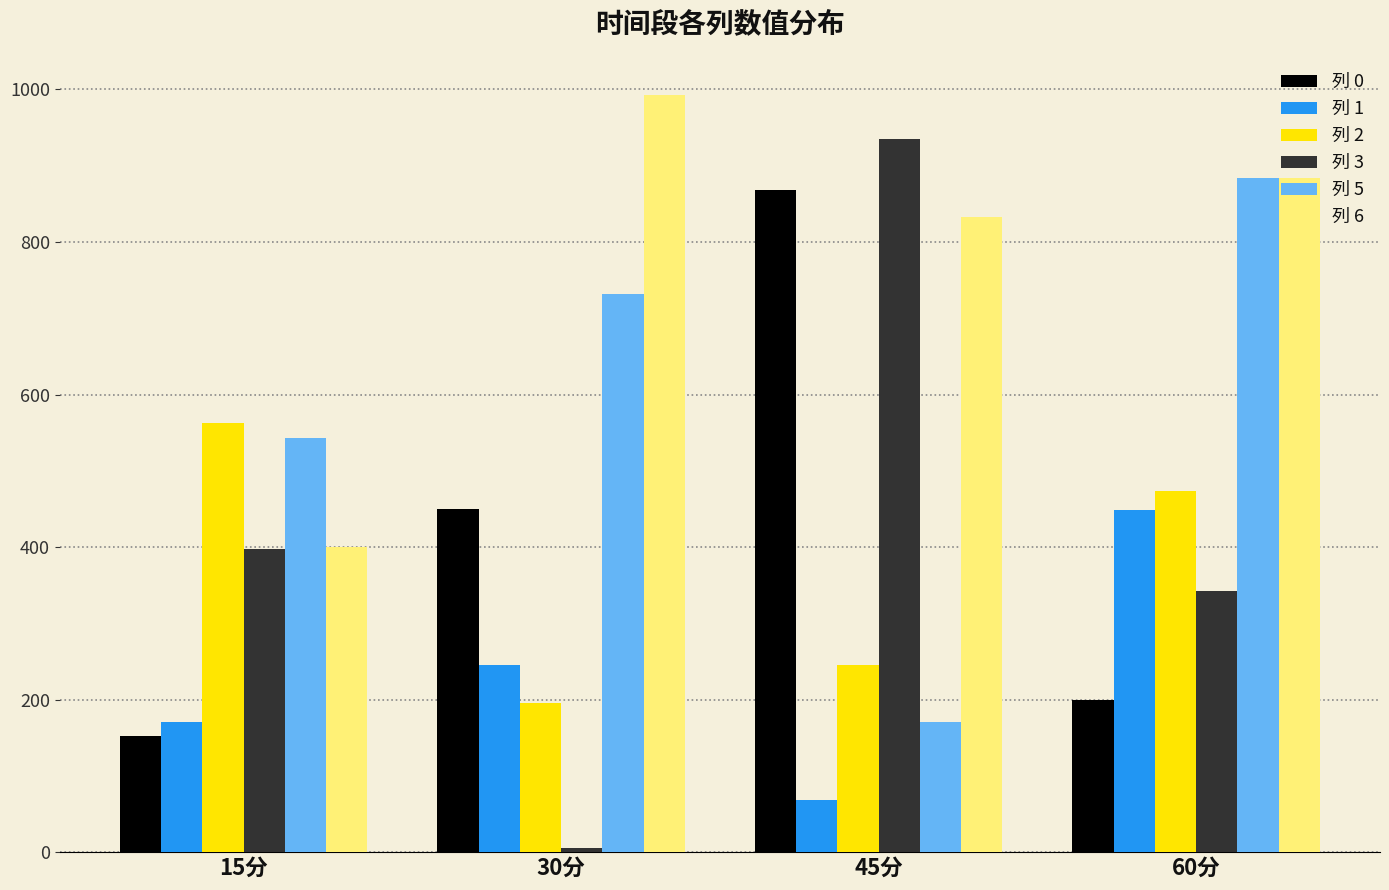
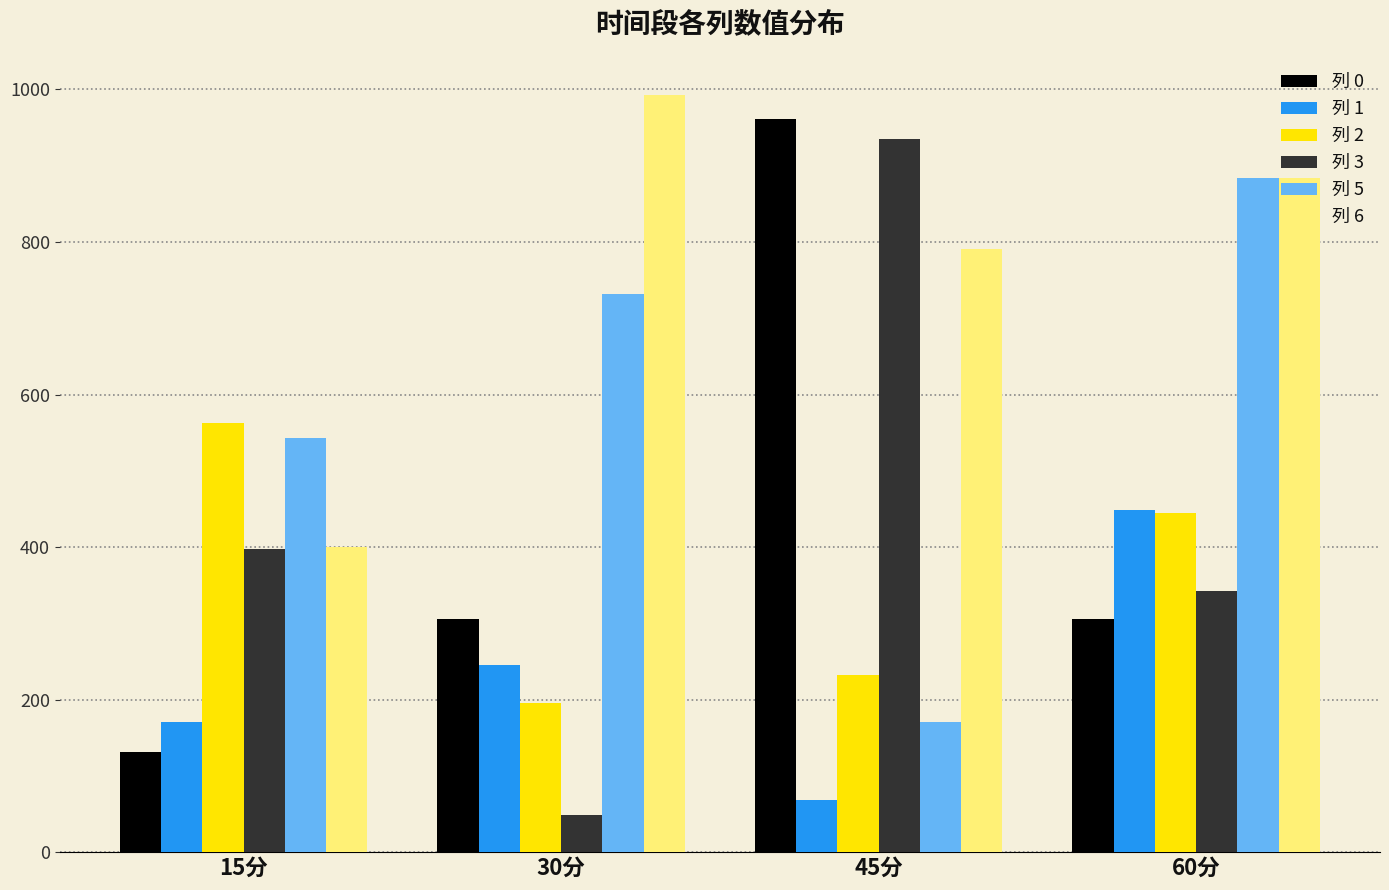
  {
    "列 0": {
-     "15分": 150,
-     "30分": 450,
-     "45分": 870,
-     "60分": 200
+     "15分": 130,
+     "30分": 310,
+     "45分": 960,
+     "60分": 310
    },
    "列 1": {
      "15分": 170,
      "30分": 240,
      "45分": 70,
      "60分": 450
    },
    "列 2": {
      "15分": 560,
      "30分": 200,
-     "45分": 250,
-     "60分": 470
+     "45分": 230,
+     "60分": 440
    },
    "列 3": {
      "15分": 400,
-     "30分": 10,
+     "30分": 50,
      "45分": 930,
      "60分": 340
    },
    "列 5": {
      "15分": 540,
      "30分": 730,
      "45分": 170,
      "60分": 880
    },
    "列 6": {
      "15分": 400,
      "30分": 990,
-     "45分": 830,
+     "45分": 790,
      "60分": 880
    }
  }
